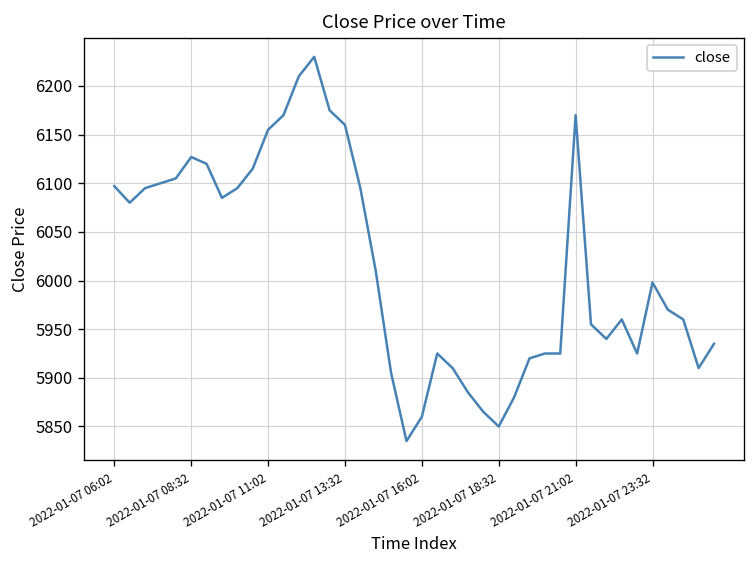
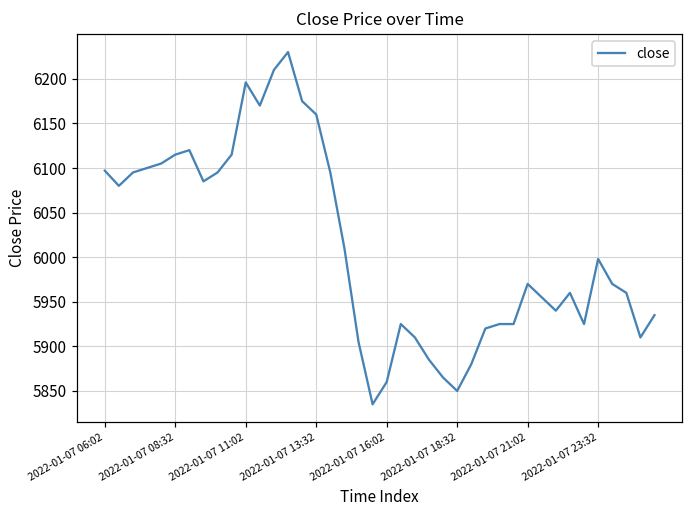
  {
    "2022-01-07 06:02": 6100,
-   "2022-01-07 08:32": 6130,
-   "2022-01-07 11:02": 6160,
+   "2022-01-07 08:32": 6120,
+   "2022-01-07 11:02": 6200,
    "2022-01-07 13:32": 6160,
    "2022-01-07 16:02": 5860,
    "2022-01-07 18:32": 5850,
-   "2022-01-07 21:02": 6170,
+   "2022-01-07 21:02": 5970,
    "2022-01-07 23:32": 6000
  }
